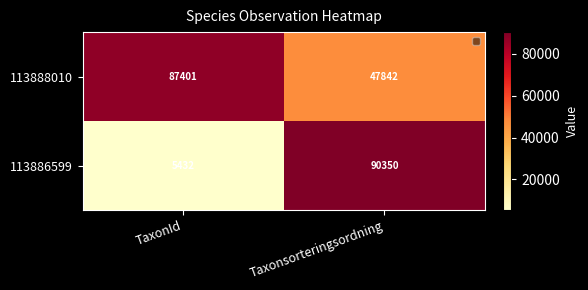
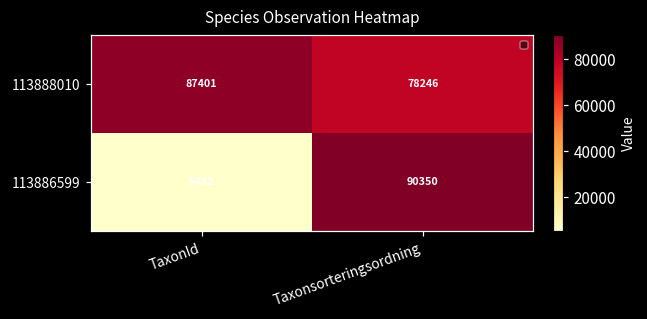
  {
    "113888010": {
      "TaxonId": 87401,
-     "Taxonsorteringsordning": 47842
+     "Taxonsorteringsordning": 78246
    },
    "113886599": {
      "TaxonId": 5432,
      "Taxonsorteringsordning": 90350
    }
  }
